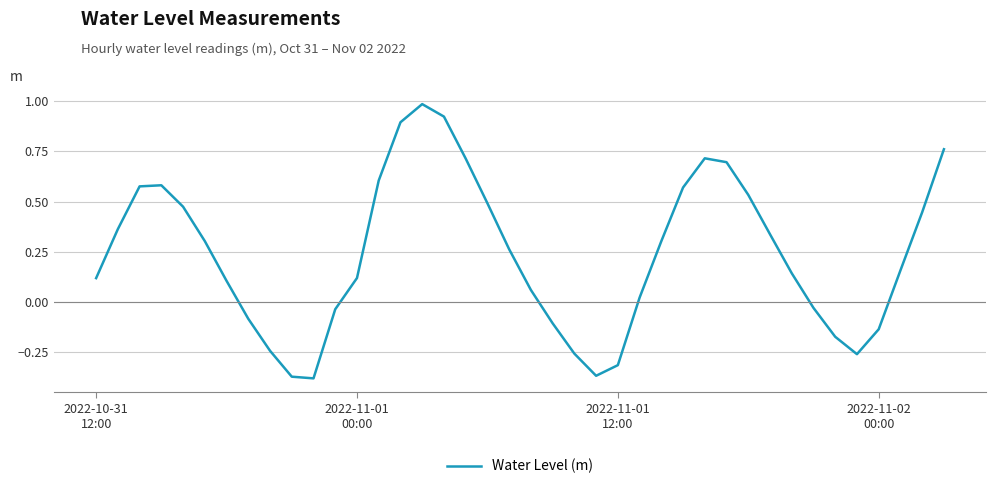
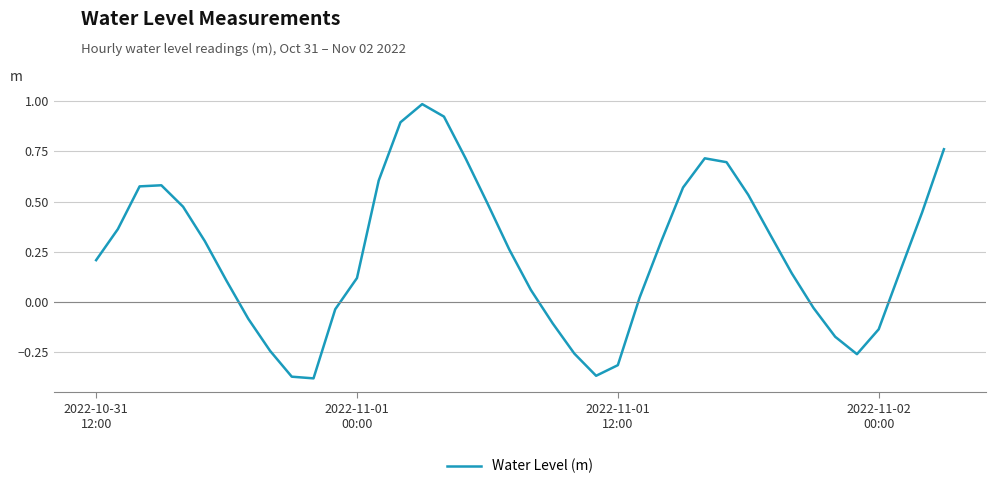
  {
-   "2022-10-31 12:00": 0.12,
+   "2022-10-31 12:00": 0.21,
    "2022-11-01 00:00": 0.12,
    "2022-11-01 12:00": -0.31,
    "2022-11-02 00:00": -0.14
  }
